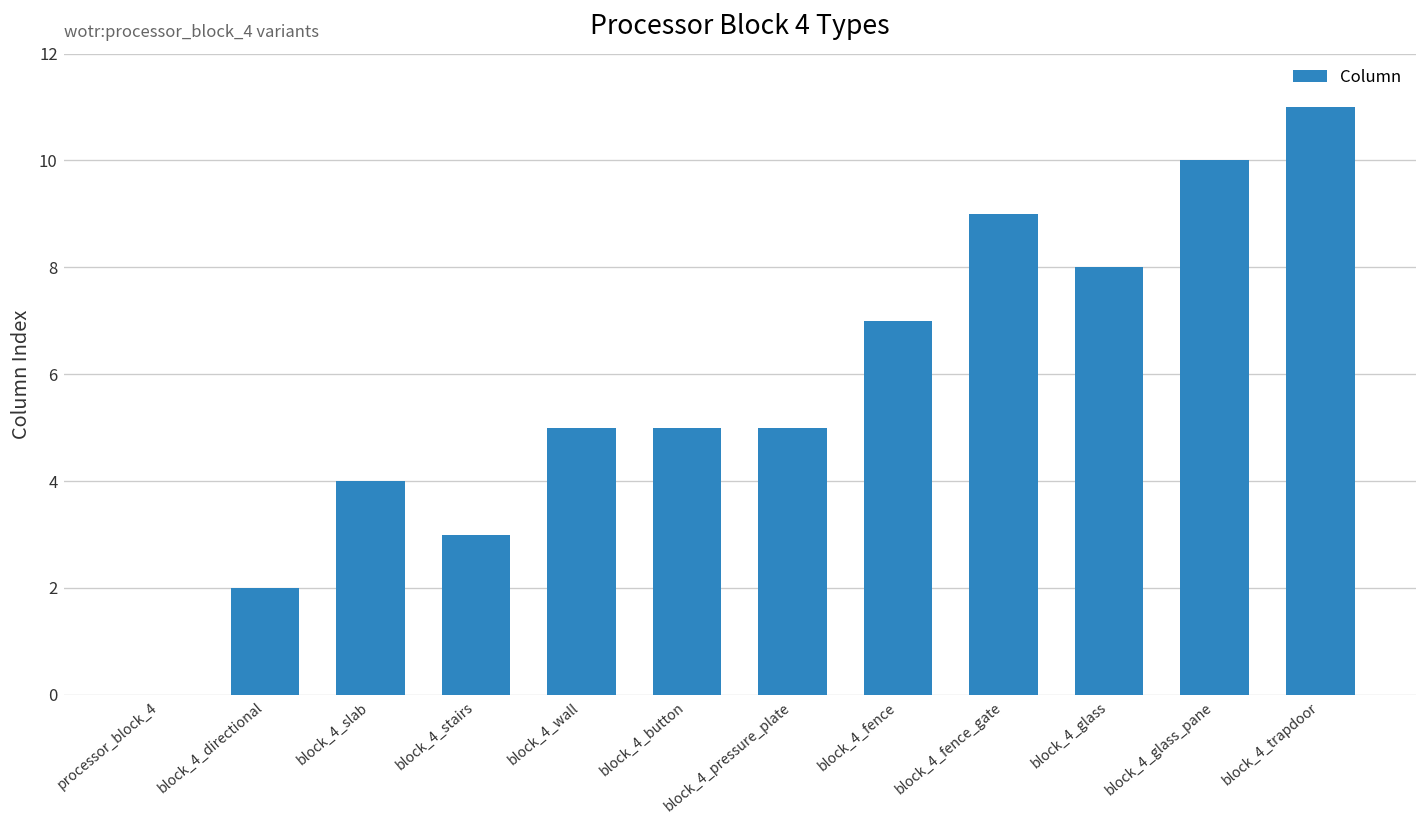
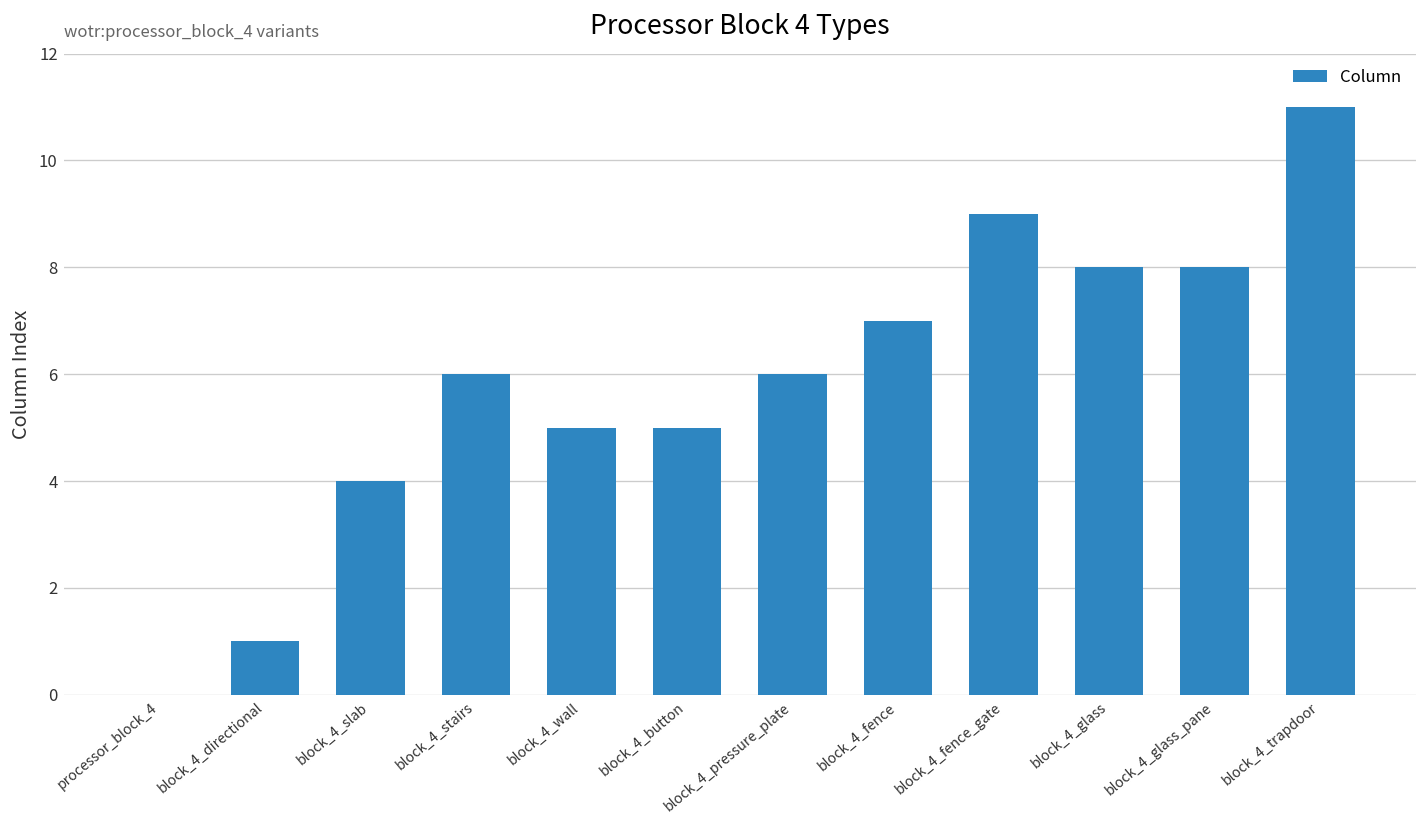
  {
    "processor_block_4": 0,
-   "block_4_directional": 2,
+   "block_4_directional": 1,
    "block_4_slab": 4,
-   "block_4_stairs": 3,
+   "block_4_stairs": 6,
    "block_4_wall": 5,
    "block_4_button": 5,
-   "block_4_pressure_plate": 5,
+   "block_4_pressure_plate": 6,
    "block_4_fence": 7,
    "block_4_fence_gate": 9,
    "block_4_glass": 8,
-   "block_4_glass_pane": 10,
+   "block_4_glass_pane": 8,
    "block_4_trapdoor": 11
  }
